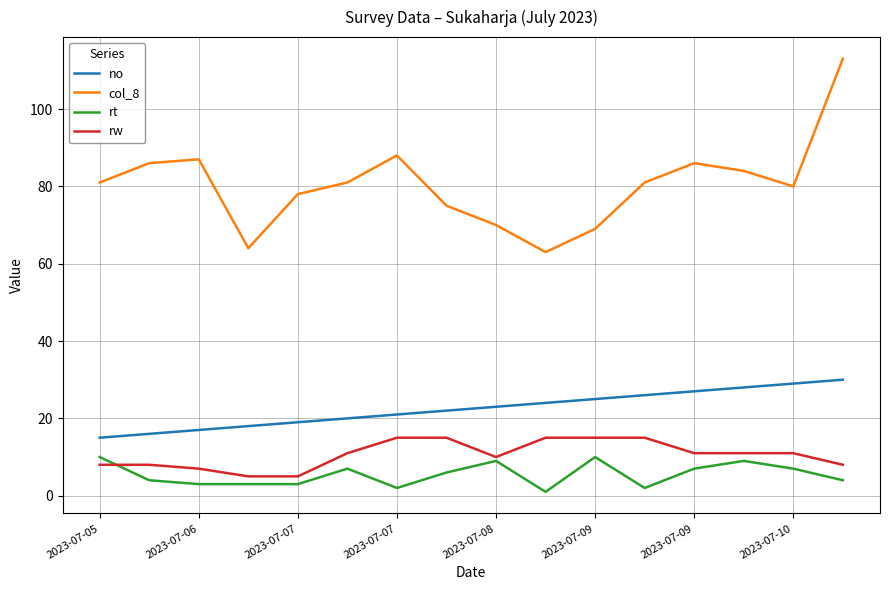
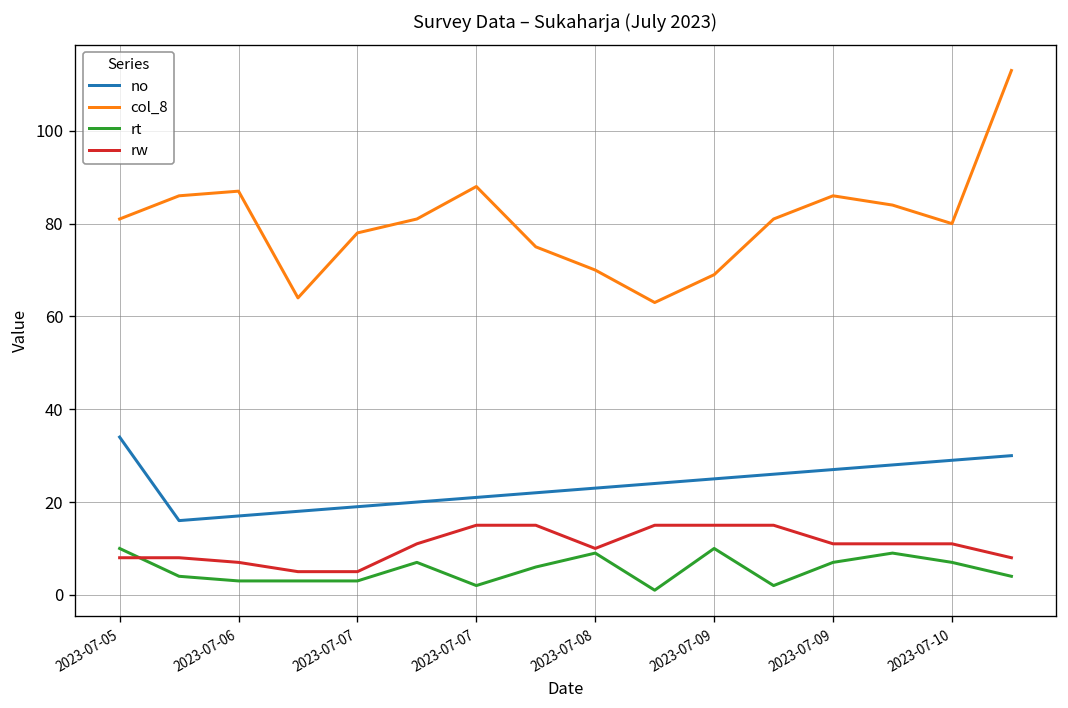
  {
    "no": {
-     "2023-07-05": 15
+     "2023-07-05": 34
    },
    "col_8": {
      "2023-07-05": 81
    },
    "rt": {
      "2023-07-05": 10
    },
    "rw": {
      "2023-07-05": 8
    }
  }
